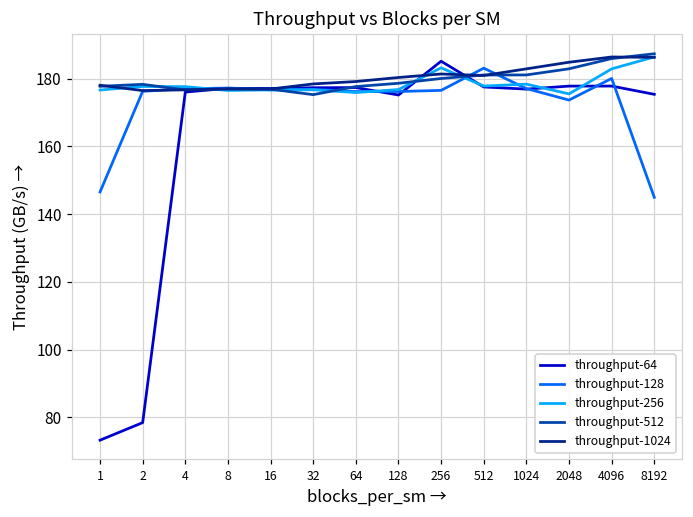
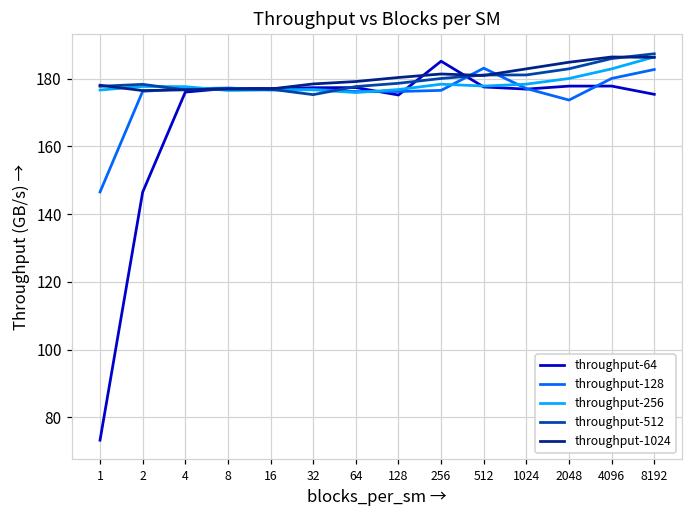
  {
    "throughput-64": {
      "1": 73,
-     "2": 78,
+     "2": 146,
      "128": 175,
      "256": 185,
      "2048": 178,
      "4096": 178,
      "8192": 175
    },
    "throughput-128": {
      "1": 147,
      "256": 177,
      "512": 183,
      "2048": 174,
      "4096": 180,
-     "8192": 145
+     "8192": 183
    },
    "throughput-256": {
      "1": 177,
-     "256": 183,
+     "256": 178,
      "1024": 178,
-     "2048": 175,
+     "2048": 180,
      "4096": 183
    }
  }
